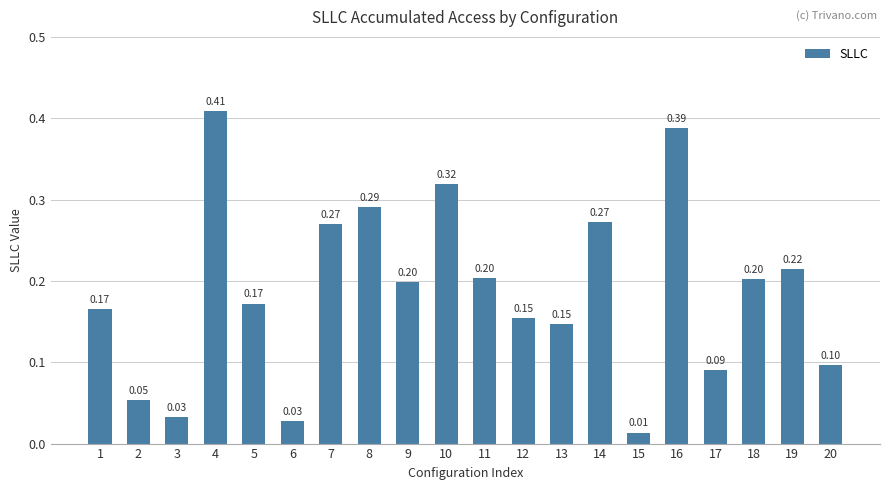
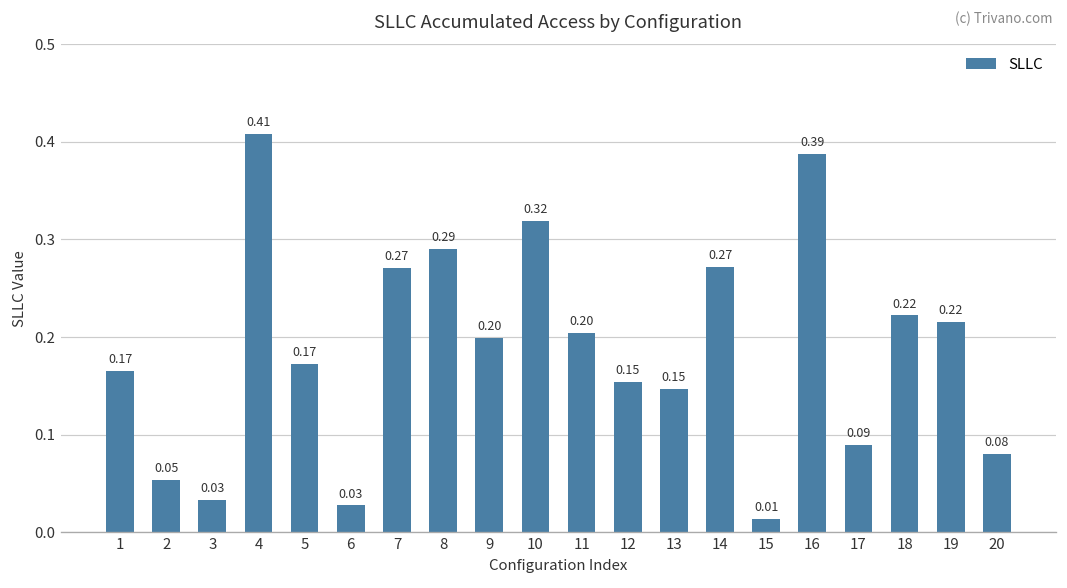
  {
    "1": 0.17,
    "2": 0.05,
    "3": 0.03,
    "4": 0.41,
    "5": 0.17,
    "6": 0.03,
    "7": 0.27,
    "8": 0.29,
    "9": 0.20,
    "10": 0.32,
    "11": 0.20,
    "12": 0.15,
    "13": 0.15,
    "14": 0.27,
    "15": 0.01,
    "16": 0.39,
    "17": 0.09,
-   "18": 0.20,
+   "18": 0.22,
    "19": 0.22,
-   "20": 0.10
+   "20": 0.08
  }
